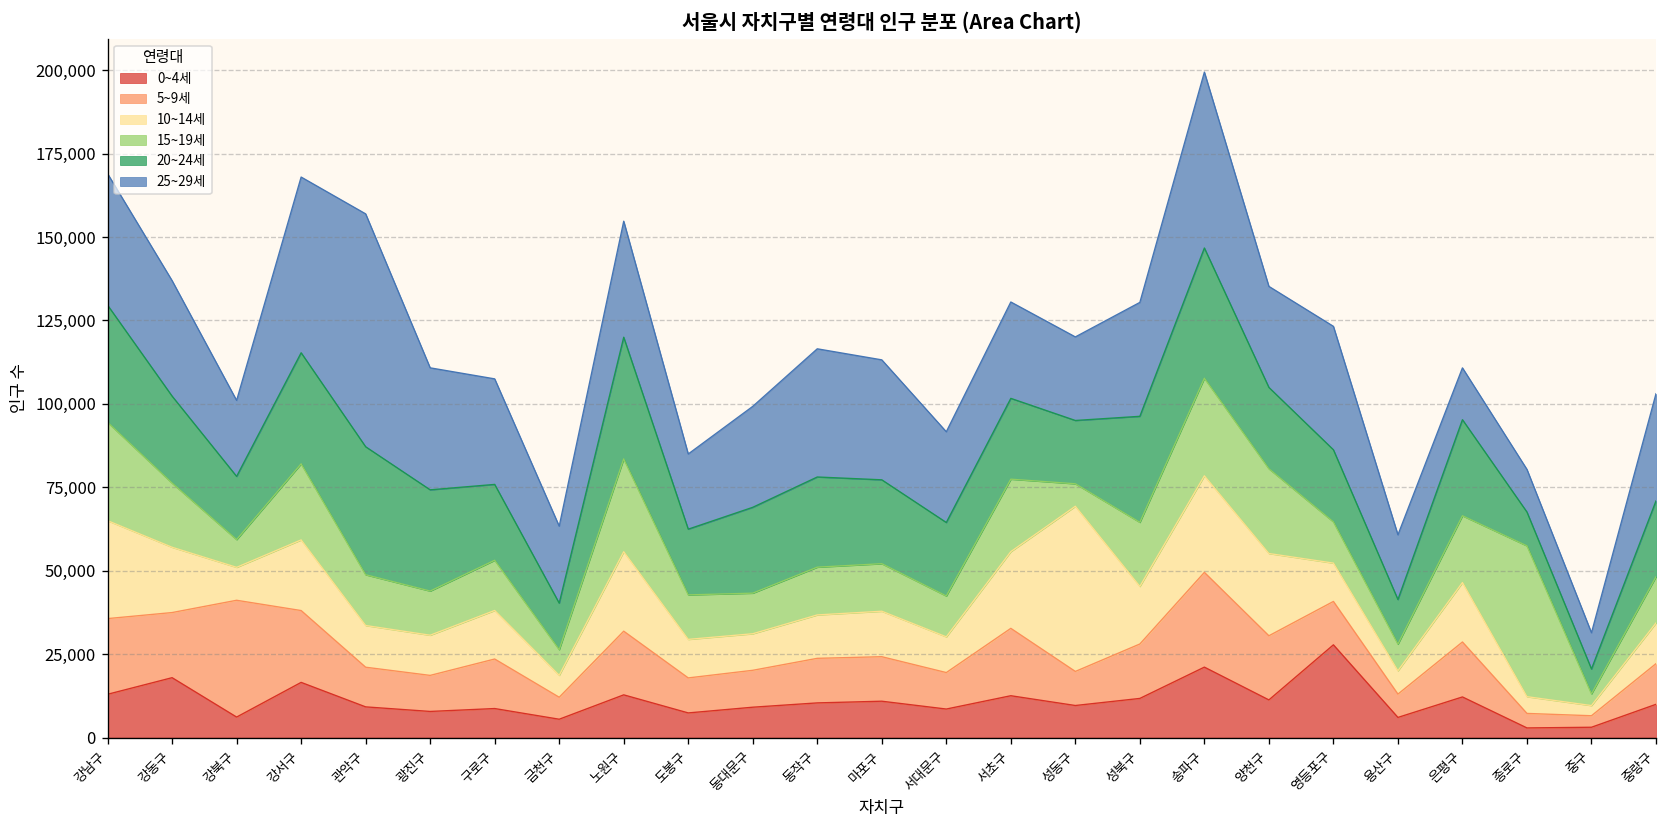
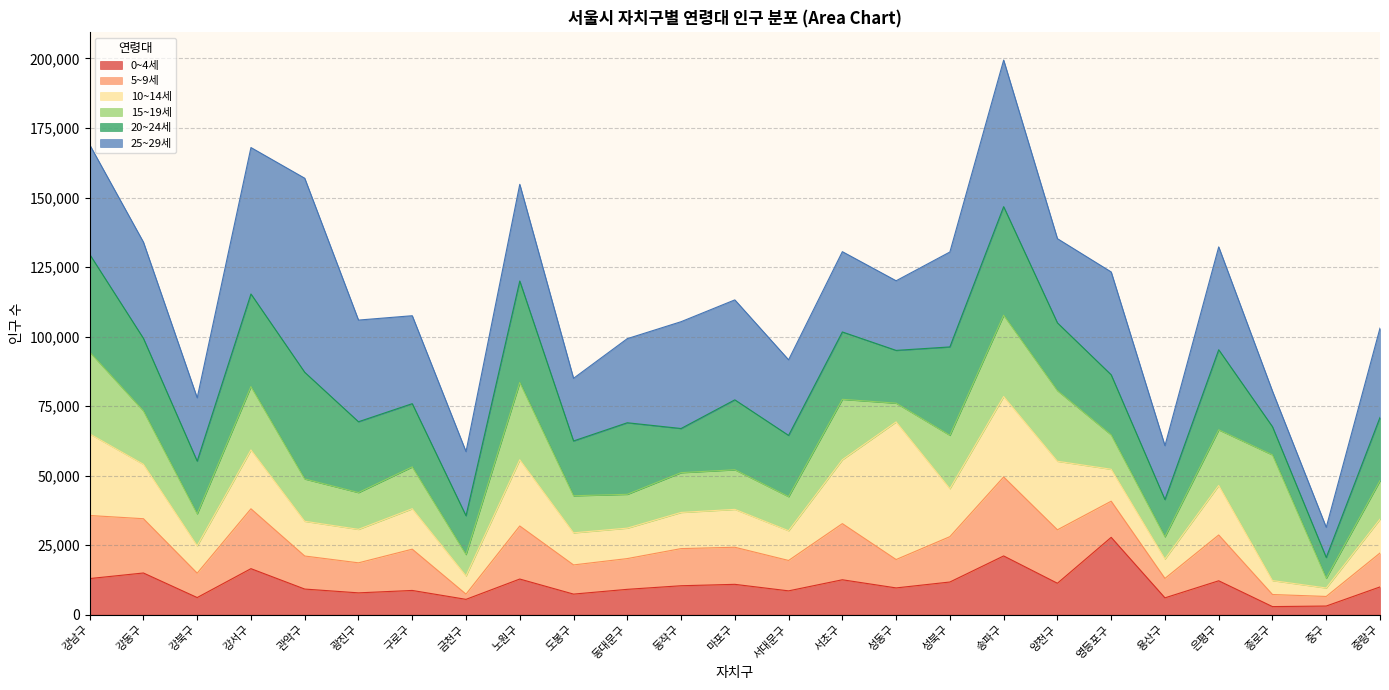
  {
    "0~4세": {
      "강남구": "13,000",
-     "강동구": "18,000",
+     "강동구": "15,000",
      "강북구": "6,000",
      "강서구": "17,000",
      "관악구": "9,000",
      "광진구": "8,000",
      "구로구": "9,000",
      "금천구": "6,000",
      "노원구": "13,000",
      "도봉구": "7,000",
      "동대문구": "9,000",
      "동작구": "10,000",
      "마포구": "11,000",
      "서대문구": "9,000",
      "서초구": "13,000",
      "성동구": "10,000",
      "성북구": "12,000",
      "송파구": "21,000",
      "양천구": "11,000",
      "영등포구": "28,000",
      "용산구": "6,000",
      "은평구": "12,000",
      "종로구": "3,000",
      "중구": "3,000",
      "중랑구": "10,000"
    },
    "5~9세": {
      "강남구": "23,000",
      "강동구": "20,000",
-     "강북구": "35,000",
+     "강북구": "9,000",
      "강서구": "22,000",
      "관악구": "12,000",
      "광진구": "11,000",
      "구로구": "15,000",
-     "금천구": "7,000",
+     "금천구": "2,000",
      "노원구": "19,000",
      "도봉구": "10,000",
      "동대문구": "11,000",
      "동작구": "13,000",
      "마포구": "13,000",
      "서대문구": "11,000",
      "서초구": "20,000",
      "성동구": "10,000",
      "성북구": "16,000",
      "송파구": "28,000",
      "양천구": "19,000",
      "영등포구": "13,000",
      "용산구": "7,000",
      "은평구": "16,000",
      "종로구": "4,000",
      "중구": "3,000",
      "중랑구": "12,000"
    },
    "10~14세": {
      "강남구": "29,000",
      "강동구": "20,000",
      "강북구": "10,000",
      "강서구": "21,000",
      "관악구": "12,000",
      "광진구": "12,000",
      "구로구": "15,000",
      "금천구": "7,000",
      "노원구": "24,000",
      "도봉구": "12,000",
      "동대문구": "11,000",
      "동작구": "13,000",
      "마포구": "14,000",
      "서대문구": "11,000",
      "서초구": "23,000",
      "성동구": "49,000",
      "성북구": "17,000",
      "송파구": "29,000",
      "양천구": "25,000",
      "영등포구": "11,000",
      "용산구": "7,000",
      "은평구": "18,000",
      "종로구": "5,000",
      "중구": "3,000",
      "중랑구": "12,000"
    },
    "15~19세": {
      "강남구": "29,000",
      "강동구": "19,000",
-     "강북구": "8,000",
+     "강북구": "11,000",
      "강서구": "23,000",
      "관악구": "15,000",
      "광진구": "13,000",
      "구로구": "15,000",
      "금천구": "8,000",
      "노원구": "28,000",
      "도봉구": "13,000",
      "동대문구": "12,000",
      "동작구": "14,000",
      "마포구": "14,000",
      "서대문구": "12,000",
      "서초구": "22,000",
      "성동구": "7,000",
      "성북구": "19,000",
      "송파구": "29,000",
      "양천구": "25,000",
      "영등포구": "12,000",
      "용산구": "8,000",
      "은평구": "20,000",
      "종로구": "45,000",
      "중구": "4,000",
      "중랑구": "14,000"
    },
    "20~24세": {
      "강남구": "35,000",
      "강동구": "26,000",
      "강북구": "19,000",
      "강서구": "33,000",
      "관악구": "38,000",
-     "광진구": "30,000",
+     "광진구": "25,000",
      "구로구": "23,000",
      "금천구": "14,000",
      "노원구": "36,000",
      "도봉구": "20,000",
      "동대문구": "26,000",
-     "동작구": "27,000",
+     "동작구": "16,000",
      "마포구": "25,000",
      "서대문구": "22,000",
      "서초구": "24,000",
      "성동구": "19,000",
      "성북구": "32,000",
      "송파구": "39,000",
      "양천구": "24,000",
      "영등포구": "22,000",
      "용산구": "13,000",
      "은평구": "29,000",
      "종로구": "10,000",
      "중구": "7,000",
      "중랑구": "23,000"
    },
    "25~29세": {
      "강남구": "39,000",
      "강동구": "35,000",
      "강북구": "23,000",
      "강서구": "53,000",
      "관악구": "70,000",
      "광진구": "37,000",
      "구로구": "32,000",
      "금천구": "23,000",
      "노원구": "35,000",
      "도봉구": "23,000",
      "동대문구": "30,000",
      "동작구": "38,000",
      "마포구": "36,000",
      "서대문구": "27,000",
      "서초구": "29,000",
      "성동구": "25,000",
      "성북구": "34,000",
      "송파구": "53,000",
      "양천구": "30,000",
      "영등포구": "37,000",
      "용산구": "19,000",
-     "은평구": "16,000",
+     "은평구": "37,000",
      "종로구": "13,000",
      "중구": "11,000",
      "중랑구": "32,000"
    }
  }
